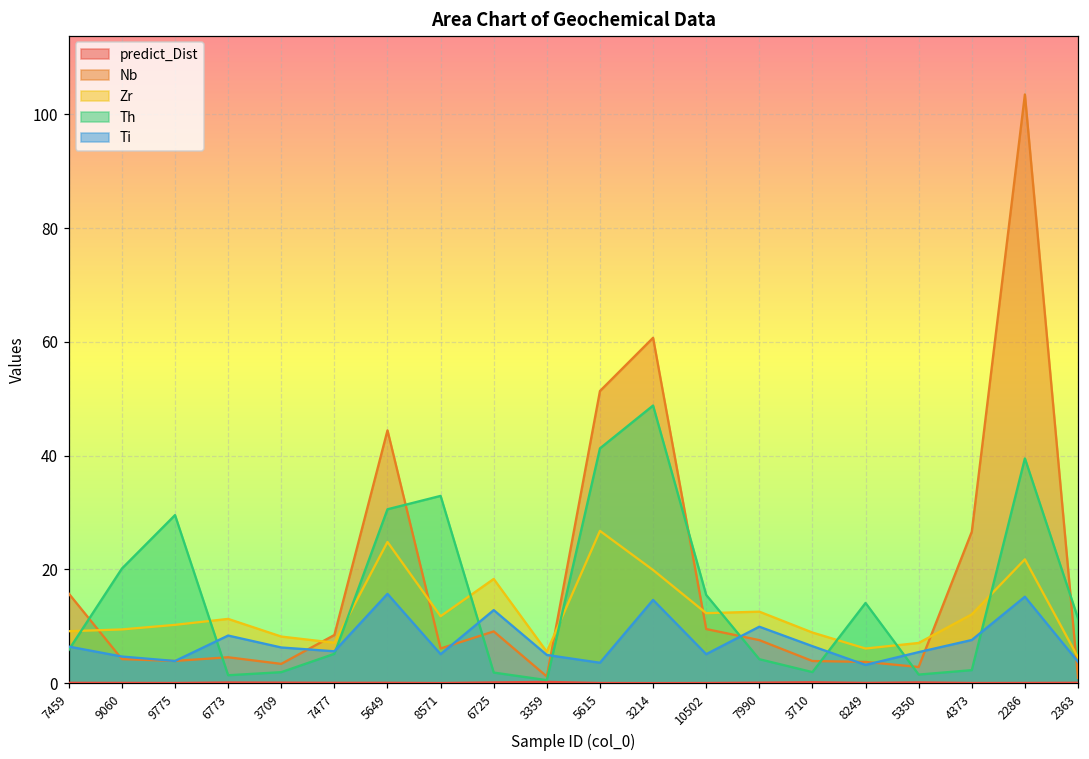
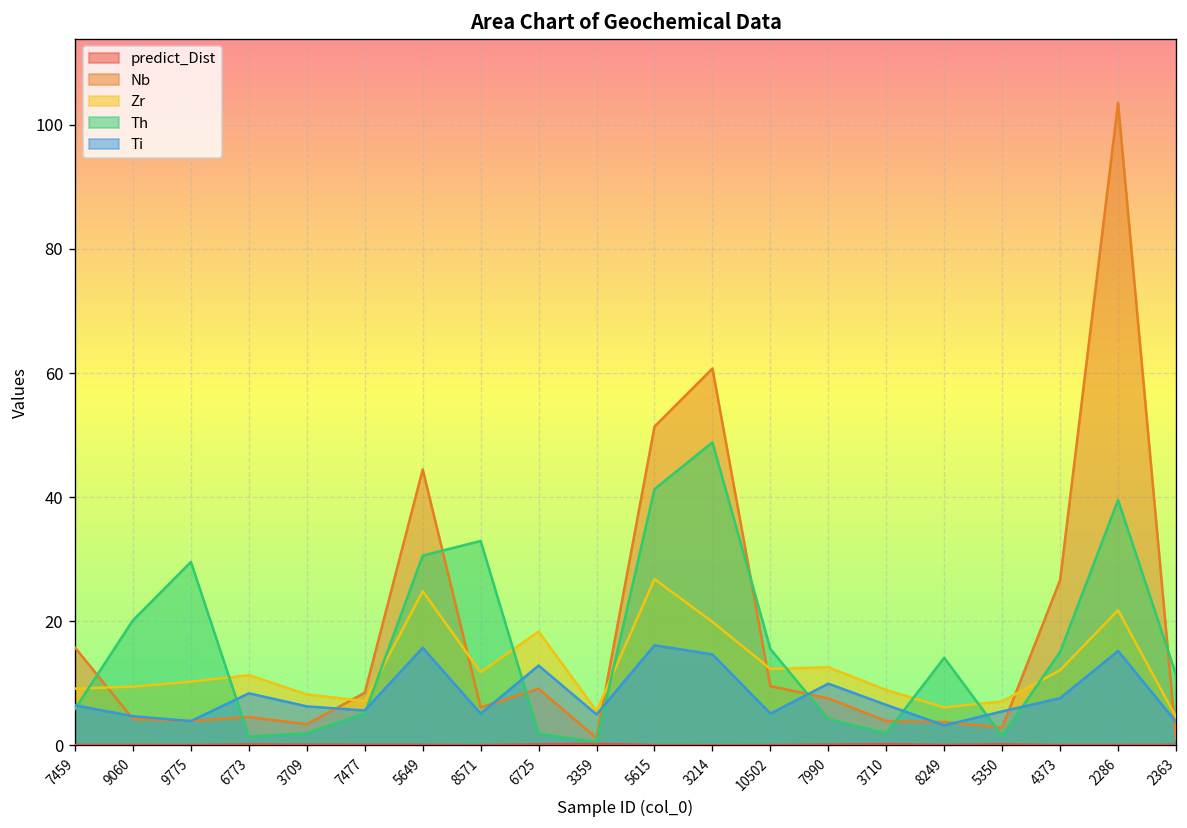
  {
    "Th": {
      "7459": 6,
      "9060": 20,
      "9775": 30,
      "6773": 1,
      "3709": 2,
      "5649": 31,
      "8571": 33,
      "6725": 2,
      "5615": 41,
      "3214": 49,
      "10502": 16,
      "7990": 4,
      "3710": 2,
      "8249": 14,
      "5350": 2,
-     "4373": 2,
+     "4373": 15,
      "2286": 40,
      "2363": 11
    },
    "Ti": {
      "7459": 6,
      "6773": 8,
      "3709": 6,
      "5649": 16,
      "8571": 5,
      "6725": 13,
      "3359": 5,
-     "5615": 4,
+     "5615": 16,
      "3214": 15,
      "10502": 5,
      "7990": 10,
      "3710": 7,
      "8249": 3,
      "5350": 5,
      "4373": 8,
      "2286": 15,
      "2363": 4
    }
  }
